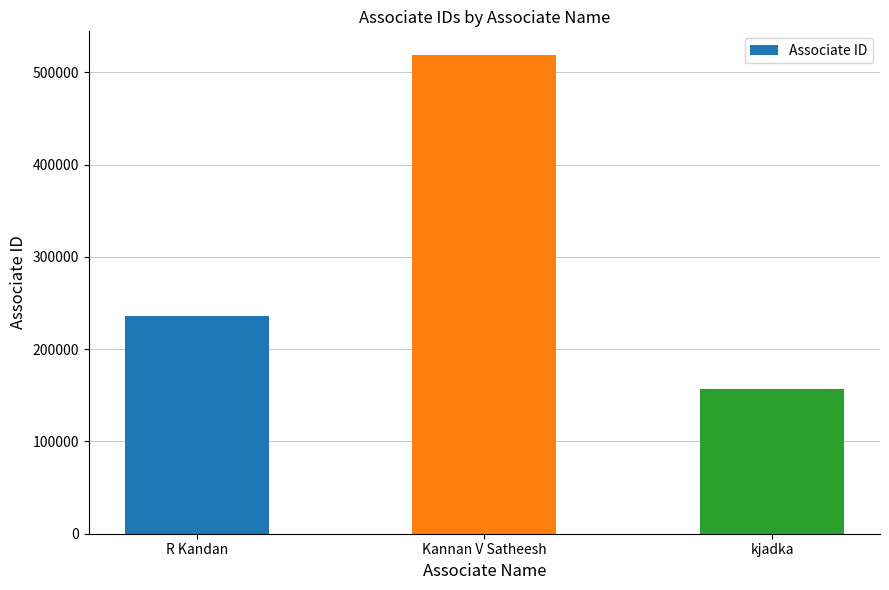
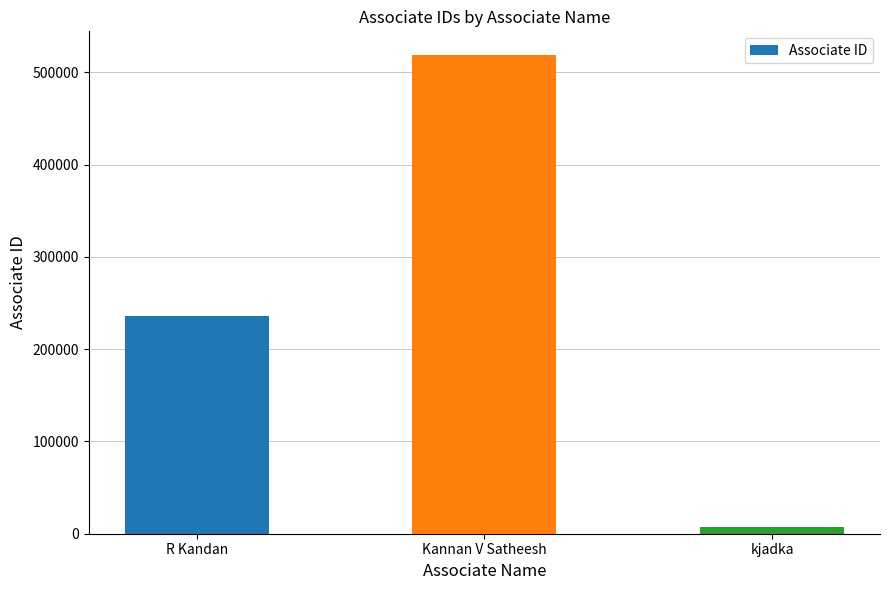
  {
    "R Kandan": 240000,
    "Kannan V Satheesh": 520000,
-   "kjadka": 160000
+   "kjadka": 10000
  }
